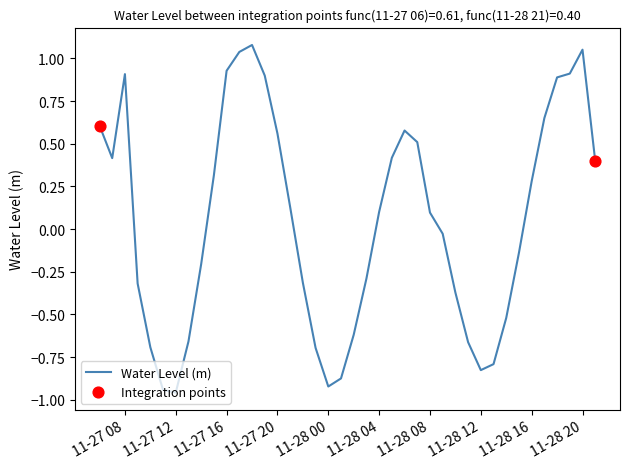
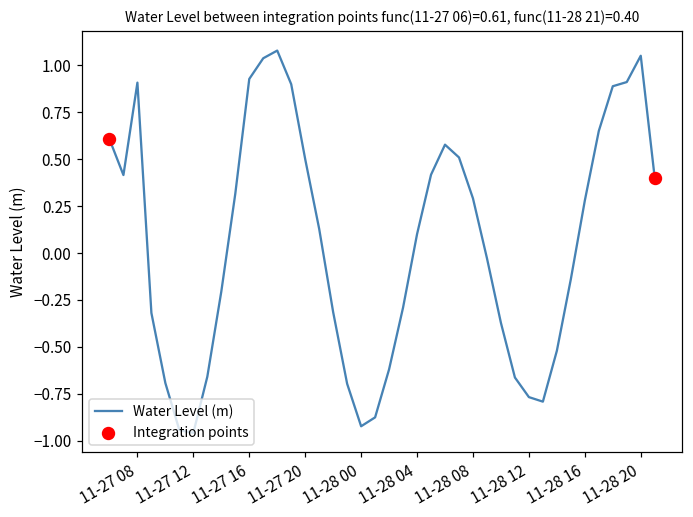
  {
    "Water Level (m)": {
      "11-27 08": 0.91,
      "11-27 16": 0.93,
-     "11-27 20": 0.56,
+     "11-27 20": 0.50,
      "11-28 00": -0.92,
      "11-28 04": 0.10,
-     "11-28 08": 0.10,
-     "11-28 12": -0.83,
+     "11-28 08": 0.29,
+     "11-28 12": -0.77,
      "11-28 16": 0.28,
      "11-28 20": 1.05
    }
  }
